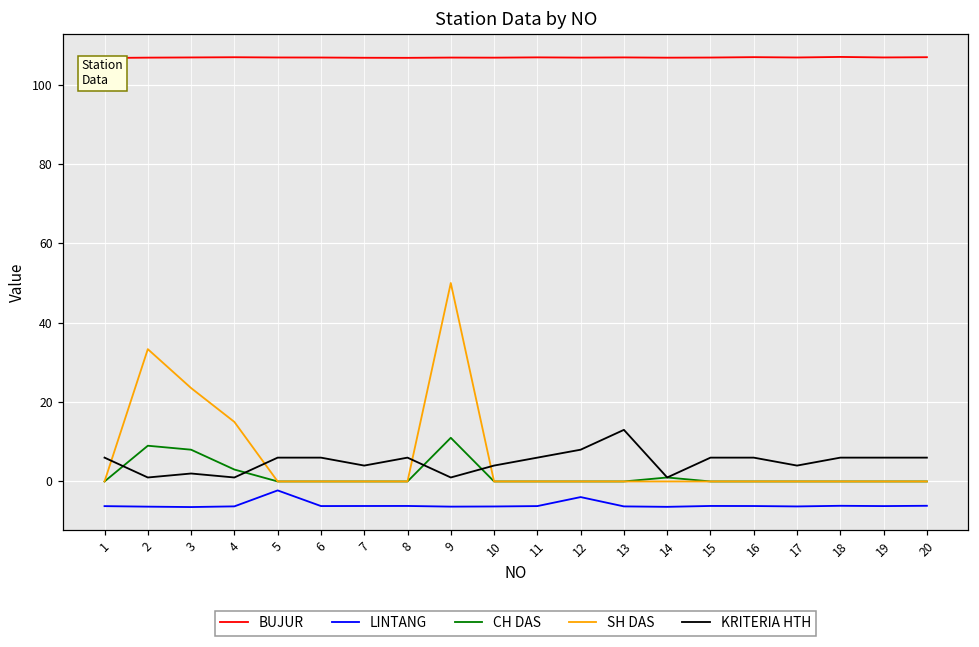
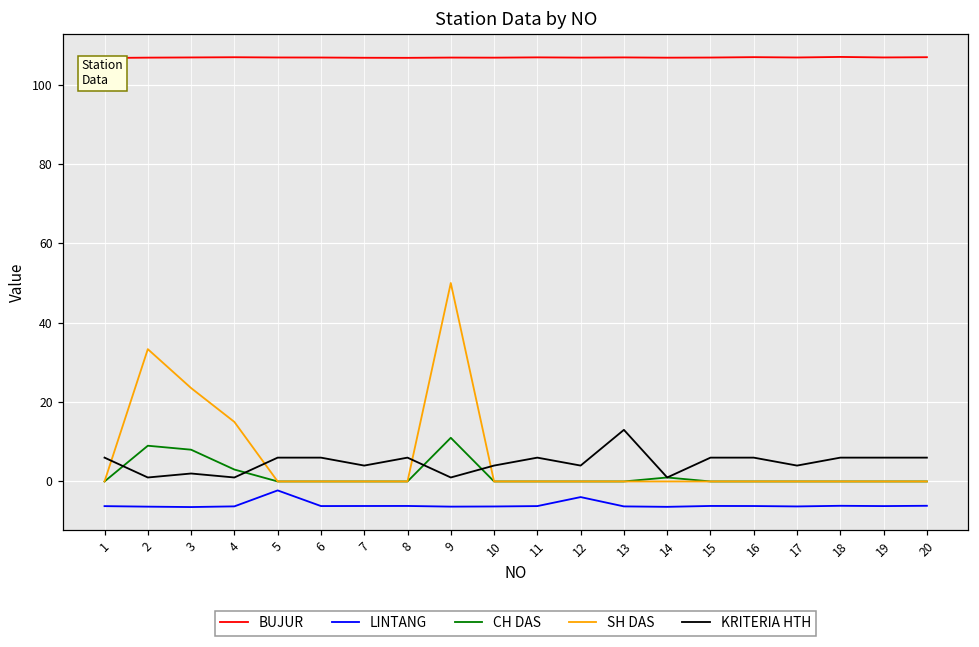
  {
    "BUJUR": {
      "2": 107,
      "3": 107,
      "4": 107,
      "5": 107,
      "6": 107,
      "7": 107,
      "8": 107,
      "9": 107,
      "10": 107,
      "11": 107,
      "12": 107,
      "13": 107,
      "14": 107,
      "15": 107,
      "16": 107,
      "17": 107,
      "18": 107,
      "19": 107,
      "20": 107
    },
    "LINTANG": {
      "1": -6,
      "2": -6,
      "3": -6,
      "4": -6,
      "5": -2,
      "6": -6,
      "7": -6,
      "8": -6,
      "9": -6,
      "10": -6,
      "11": -6,
      "12": -4,
      "13": -6,
      "14": -6,
      "15": -6,
      "16": -6,
      "17": -6,
      "18": -6,
      "19": -6,
      "20": -6
    },
    "CH DAS": {
      "2": 9,
      "3": 8,
      "4": 3,
      "9": 11
    },
    "SH DAS": {
      "2": 33,
      "3": 24,
      "4": 15,
      "9": 50,
      "14": 0
    },
    "KRITERIA HTH": {
      "1": 6,
      "2": 1,
      "3": 2,
      "4": 1,
      "5": 6,
      "6": 6,
      "7": 4,
      "8": 6,
      "9": 1,
      "10": 4,
      "11": 6,
-     "12": 8,
+     "12": 4,
      "13": 13,
      "15": 6,
      "16": 6,
      "17": 4,
      "18": 6,
      "19": 6,
      "20": 6
    }
  }
